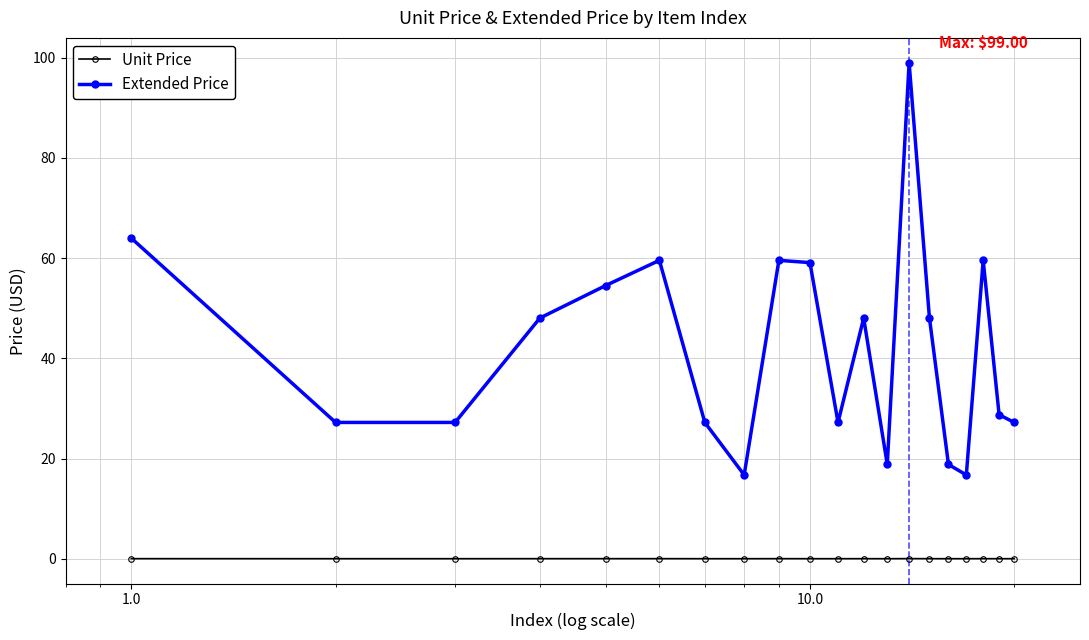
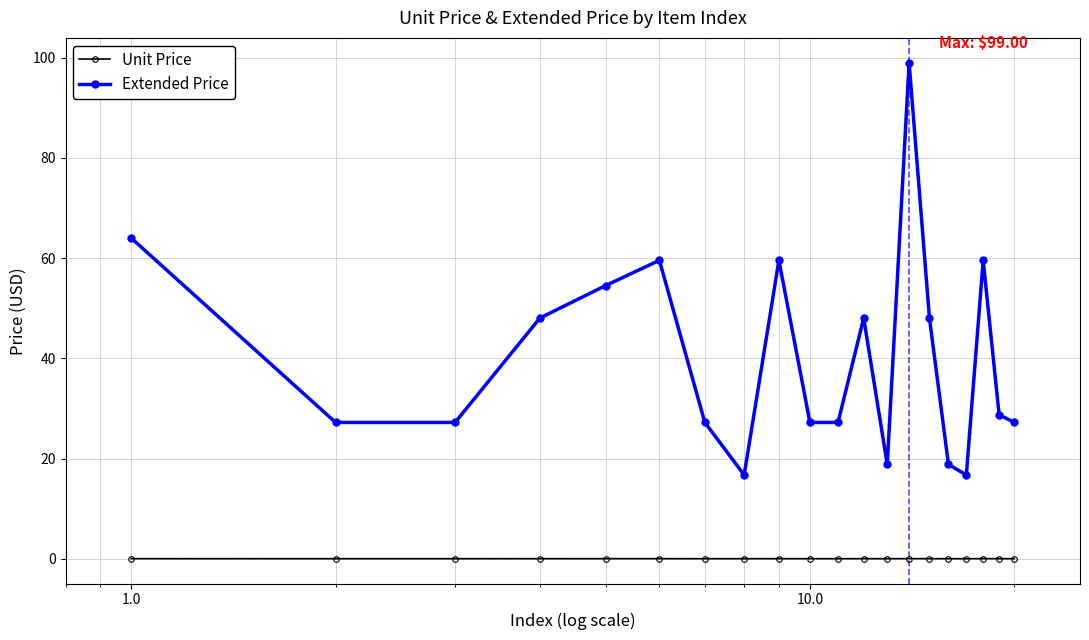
  {
    "Unit Price": {
      "1.0": 0,
      "10.0": 0
    },
    "Extended Price": {
      "1.0": 64,
-     "10.0": 59
+     "10.0": 27
    }
  }
